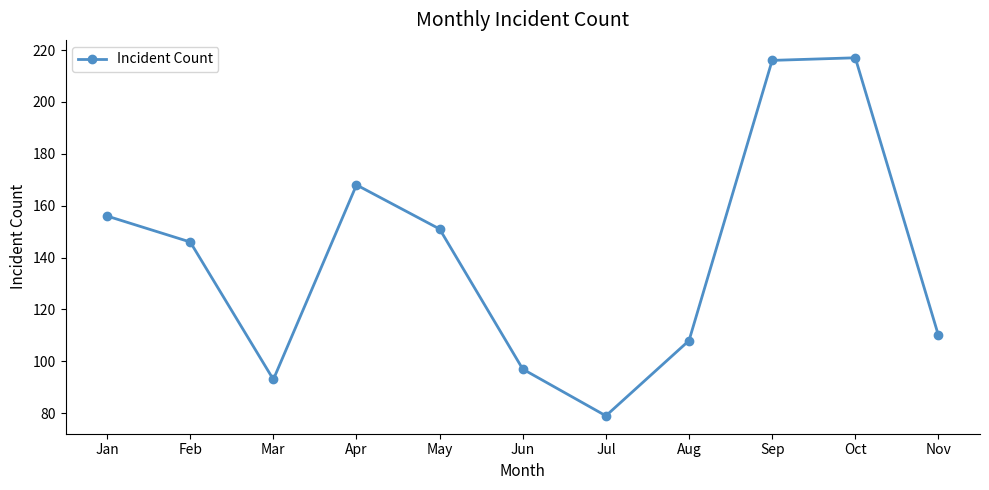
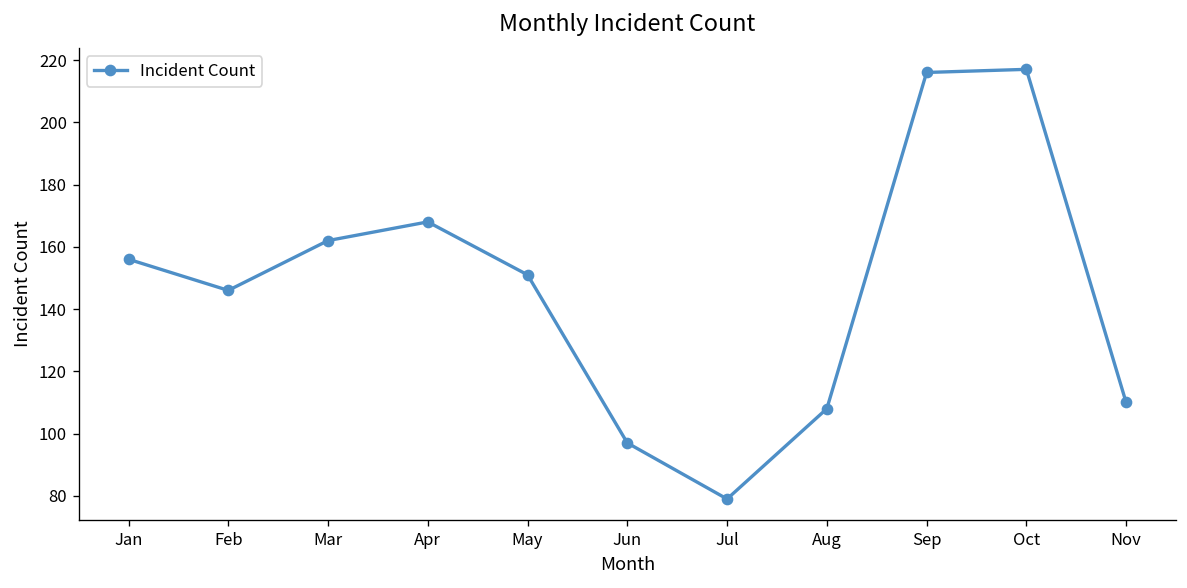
  {
    "Jan": 156,
    "Feb": 146,
-   "Mar": 93,
+   "Mar": 162,
    "Apr": 168,
    "May": 151,
    "Jun": 97,
    "Jul": 79,
    "Aug": 108,
    "Sep": 216,
    "Oct": 217,
    "Nov": 110
  }
